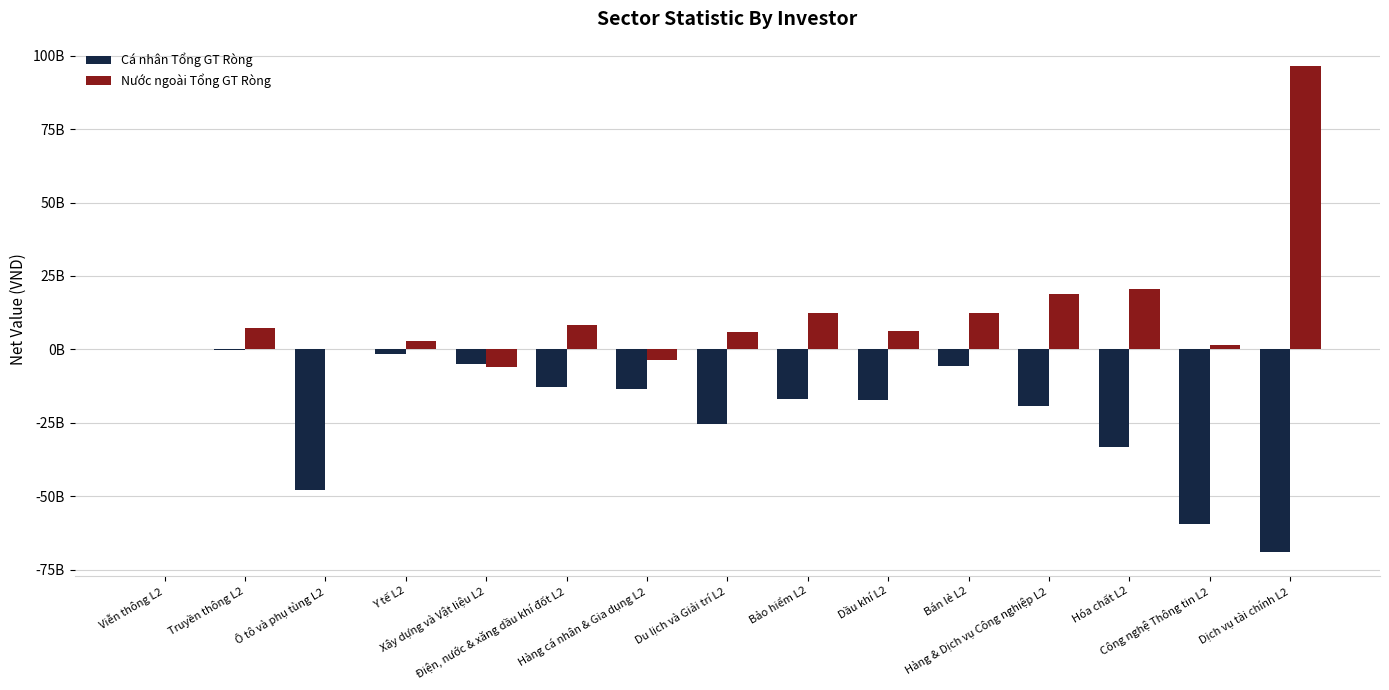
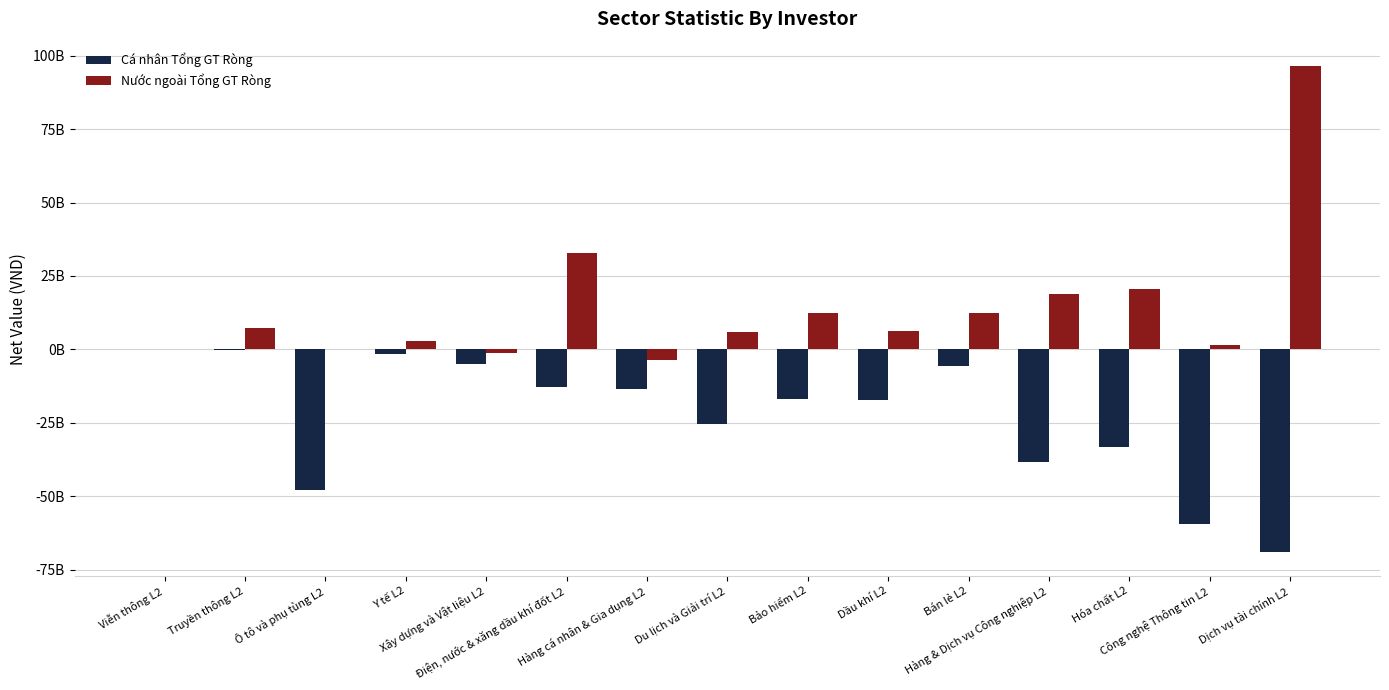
  {
    "Cá nhân Tổng GT Ròng": {
      "Viễn thông L2": 0,
      "Ô tô và phụ tùng L2": -48000000000,
      "Y tế L2": -2000000000,
      "Xây dựng và Vật liệu L2": -5000000000,
      "Điện, nước & xăng dầu khí đốt L2": -13000000000,
      "Hàng cá nhân & Gia dụng L2": -14000000000,
      "Du lịch và Giải trí L2": -25000000000,
      "Bảo hiểm L2": -17000000000,
      "Dầu khí L2": -17000000000,
      "Bán lẻ L2": -6000000000,
-     "Hàng & Dịch vụ Công nghiệp L2": -19000000000,
+     "Hàng & Dịch vụ Công nghiệp L2": -38000000000,
      "Hóa chất L2": -33000000000,
      "Công nghệ Thông tin L2": -59000000000,
      "Dịch vụ tài chính L2": -69000000000
    },
    "Nước ngoài Tổng GT Ròng": {
      "Viễn thông L2": 0,
      "Truyền thông L2": 7000000000,
      "Y tế L2": 3000000000,
-     "Xây dựng và Vật liệu L2": -6000000000,
-     "Điện, nước & xăng dầu khí đốt L2": 8000000000,
+     "Xây dựng và Vật liệu L2": -1000000000,
+     "Điện, nước & xăng dầu khí đốt L2": 33000000000,
      "Hàng cá nhân & Gia dụng L2": -4000000000,
      "Du lịch và Giải trí L2": 6000000000,
      "Bảo hiểm L2": 12000000000,
      "Dầu khí L2": 6000000000,
      "Bán lẻ L2": 12000000000,
      "Hàng & Dịch vụ Công nghiệp L2": 19000000000,
      "Hóa chất L2": 20000000000,
      "Công nghệ Thông tin L2": 1000000000,
      "Dịch vụ tài chính L2": 97000000000
    }
  }
